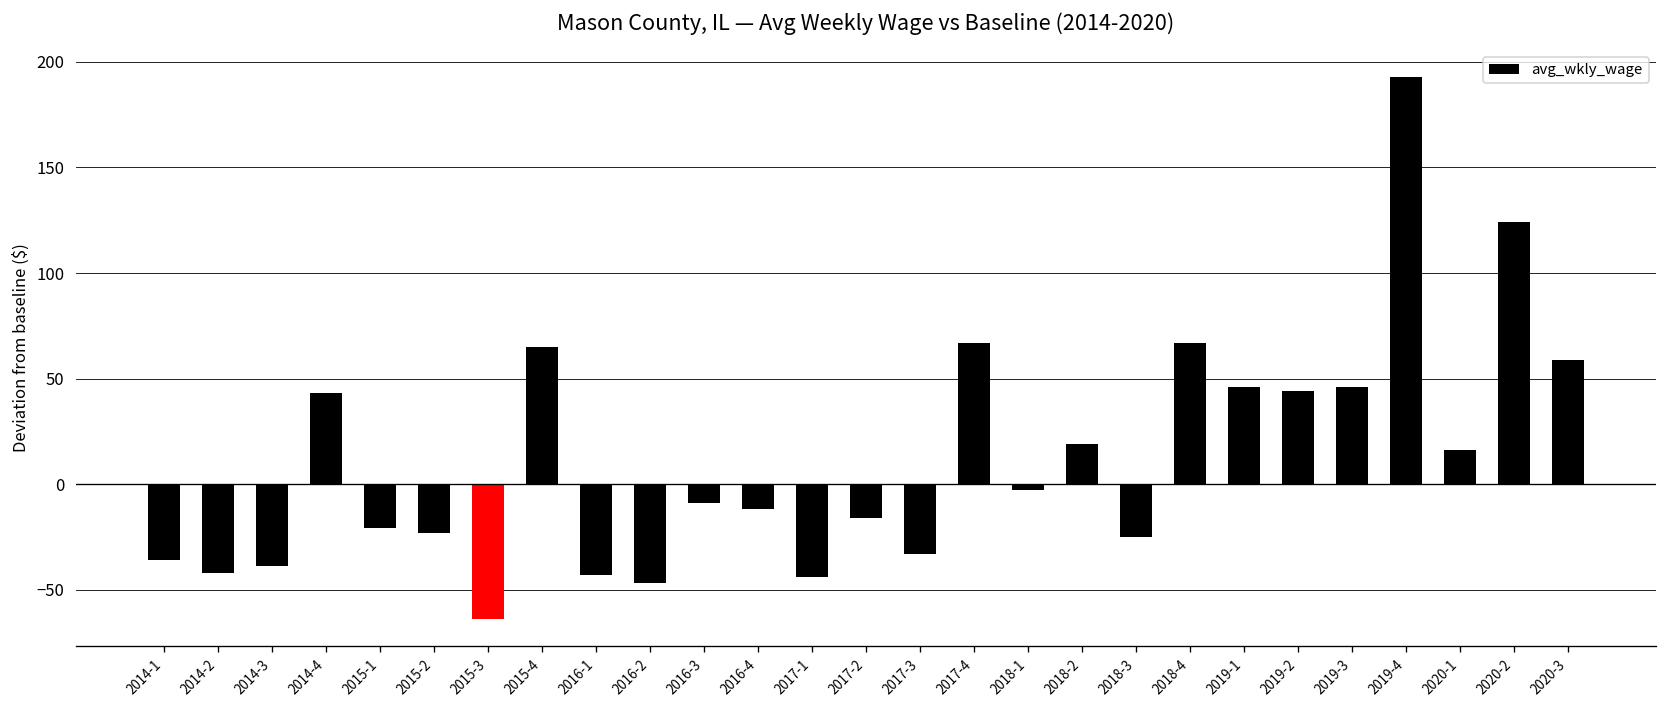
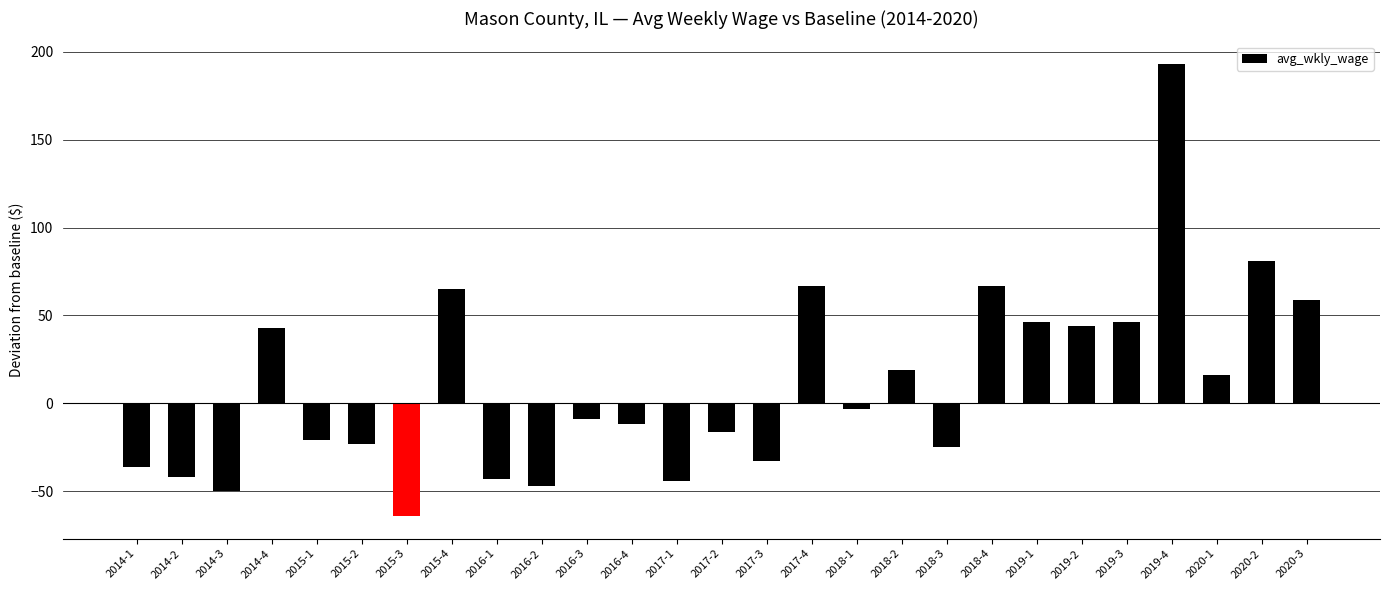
  {
    "2014-1": -36,
    "2014-2": -42,
-   "2014-3": -39,
+   "2014-3": -50,
    "2014-4": 43,
    "2015-1": -21,
    "2015-2": -23,
    "2015-3": -64,
    "2015-4": 65,
    "2016-1": -43,
    "2016-2": -47,
    "2016-3": -9,
    "2016-4": -12,
    "2017-1": -44,
    "2017-2": -16,
    "2017-3": -33,
    "2017-4": 67,
    "2018-1": -3,
    "2018-2": 19,
    "2018-3": -25,
    "2018-4": 67,
    "2019-1": 46,
    "2019-2": 44,
    "2019-3": 46,
    "2019-4": 193,
    "2020-1": 16,
-   "2020-2": 124,
+   "2020-2": 81,
    "2020-3": 59
  }
